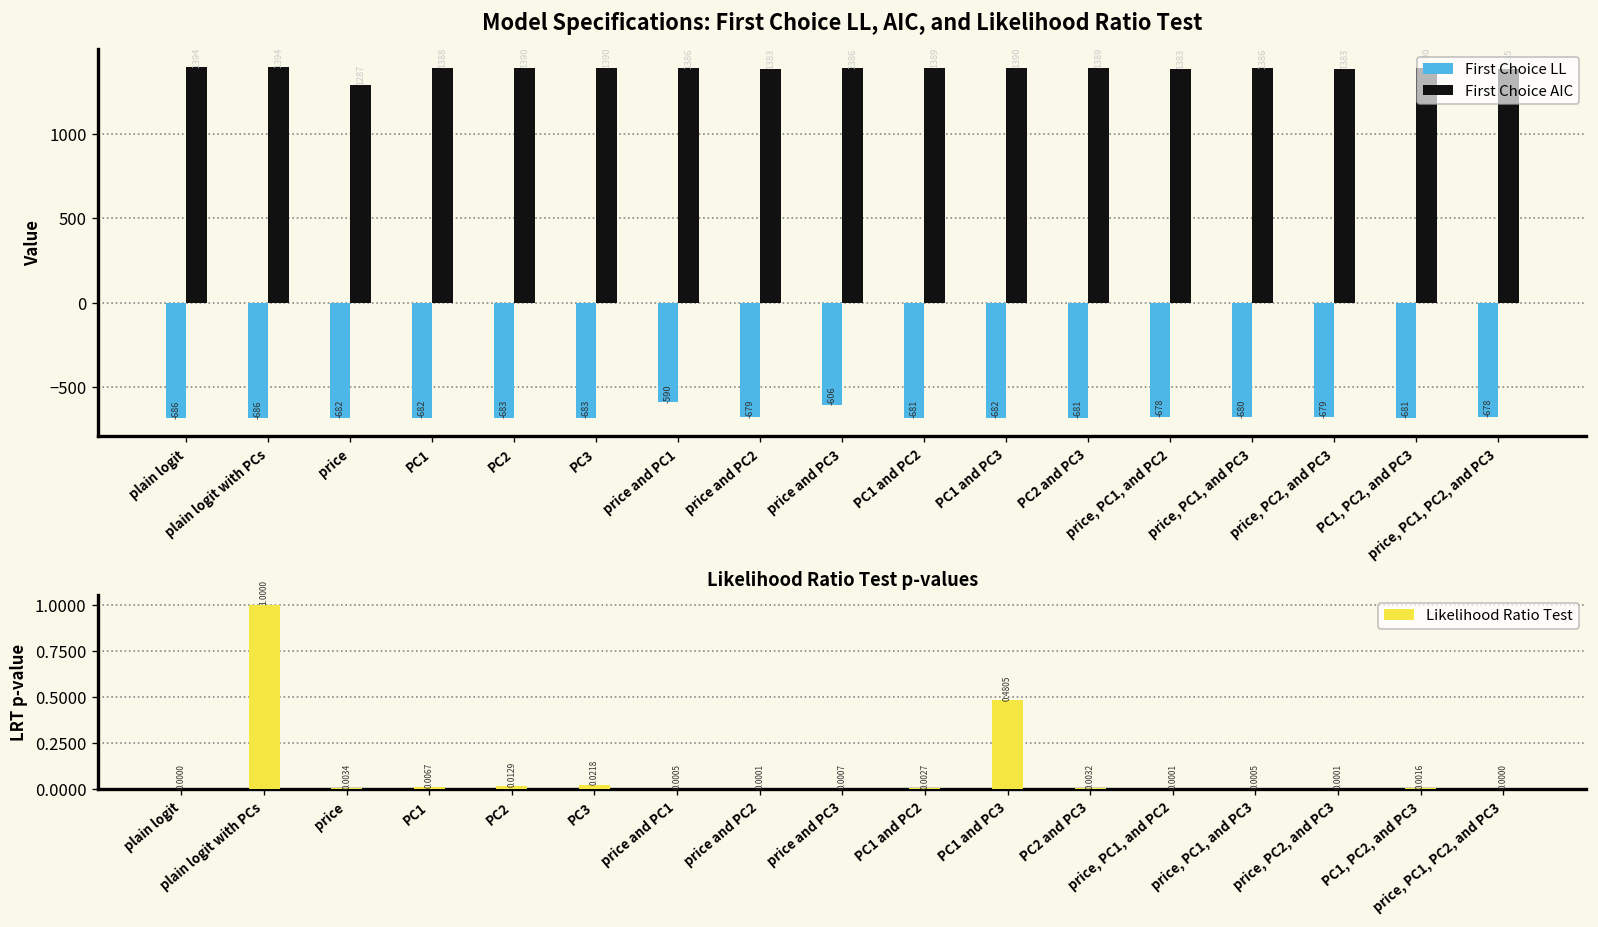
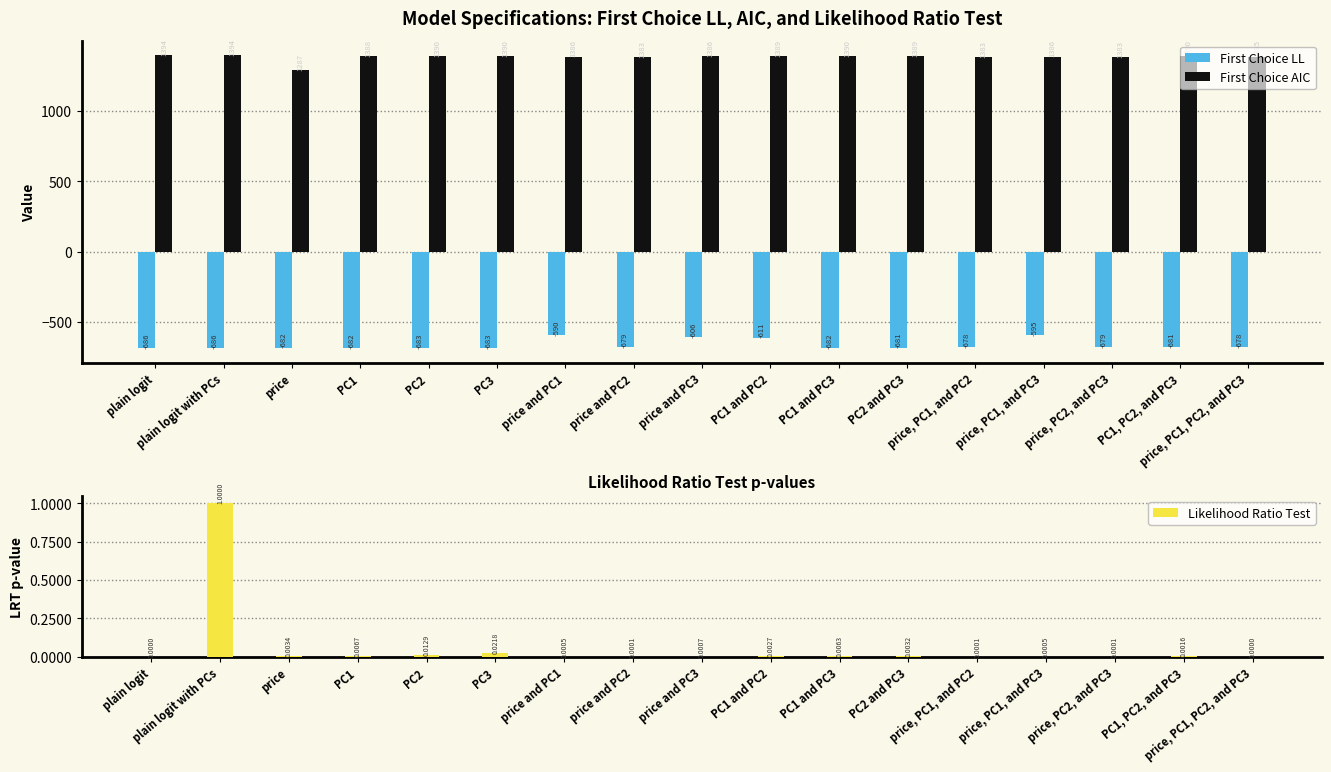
  {
    "Model Specifications: First Choice LL, AIC, and Likelihood Ratio Test": {
      "First Choice LL": {
        "plain logit": -686,
        "plain logit with PCs": -686,
        "price": -682,
        "PC1": -682,
        "PC2": -683,
        "PC3": -683,
        "price and PC1": -590,
        "price and PC2": -679,
        "price and PC3": -606,
-       "PC1 and PC2": -681,
+       "PC1 and PC2": -611,
        "PC1 and PC3": -682,
        "PC2 and PC3": -681,
        "price, PC1, and PC2": -678,
-       "price, PC1, and PC3": -680,
+       "price, PC1, and PC3": -595,
        "price, PC2, and PC3": -679,
        "PC1, PC2, and PC3": -681,
        "price, PC1, PC2, and PC3": -678
      },
      "First Choice AIC": {
        "plain logit": 1390,
        "plain logit with PCs": 1390,
        "price": 1290,
        "PC1": 1390,
        "PC2": 1390,
        "PC3": 1390,
        "price and PC1": 1390,
        "price and PC2": 1380,
        "price and PC3": 1390,
        "PC1 and PC2": 1390,
        "PC1 and PC3": 1390,
        "PC2 and PC3": 1390,
        "price, PC1, and PC2": 1380,
        "price, PC1, and PC3": 1390,
        "price, PC2, and PC3": 1380
      }
    },
    "Likelihood Ratio Test p-values": {
      "plain logit": 0.0000,
      "plain logit with PCs": 1.0000,
      "price": 0.0034,
      "PC1": 0.0067,
      "PC2": 0.0129,
      "PC3": 0.0218,
      "price and PC1": 0.0005,
      "price and PC2": 0.0001,
      "price and PC3": 0.0007,
      "PC1 and PC2": 0.0027,
-     "PC1 and PC3": 0.4805,
+     "PC1 and PC3": 0.0063,
      "PC2 and PC3": 0.0032,
      "price, PC1, and PC2": 0.0001,
      "price, PC1, and PC3": 0.0005,
      "price, PC2, and PC3": 0.0001,
      "PC1, PC2, and PC3": 0.0016,
      "price, PC1, PC2, and PC3": 0.0000
    }
  }
